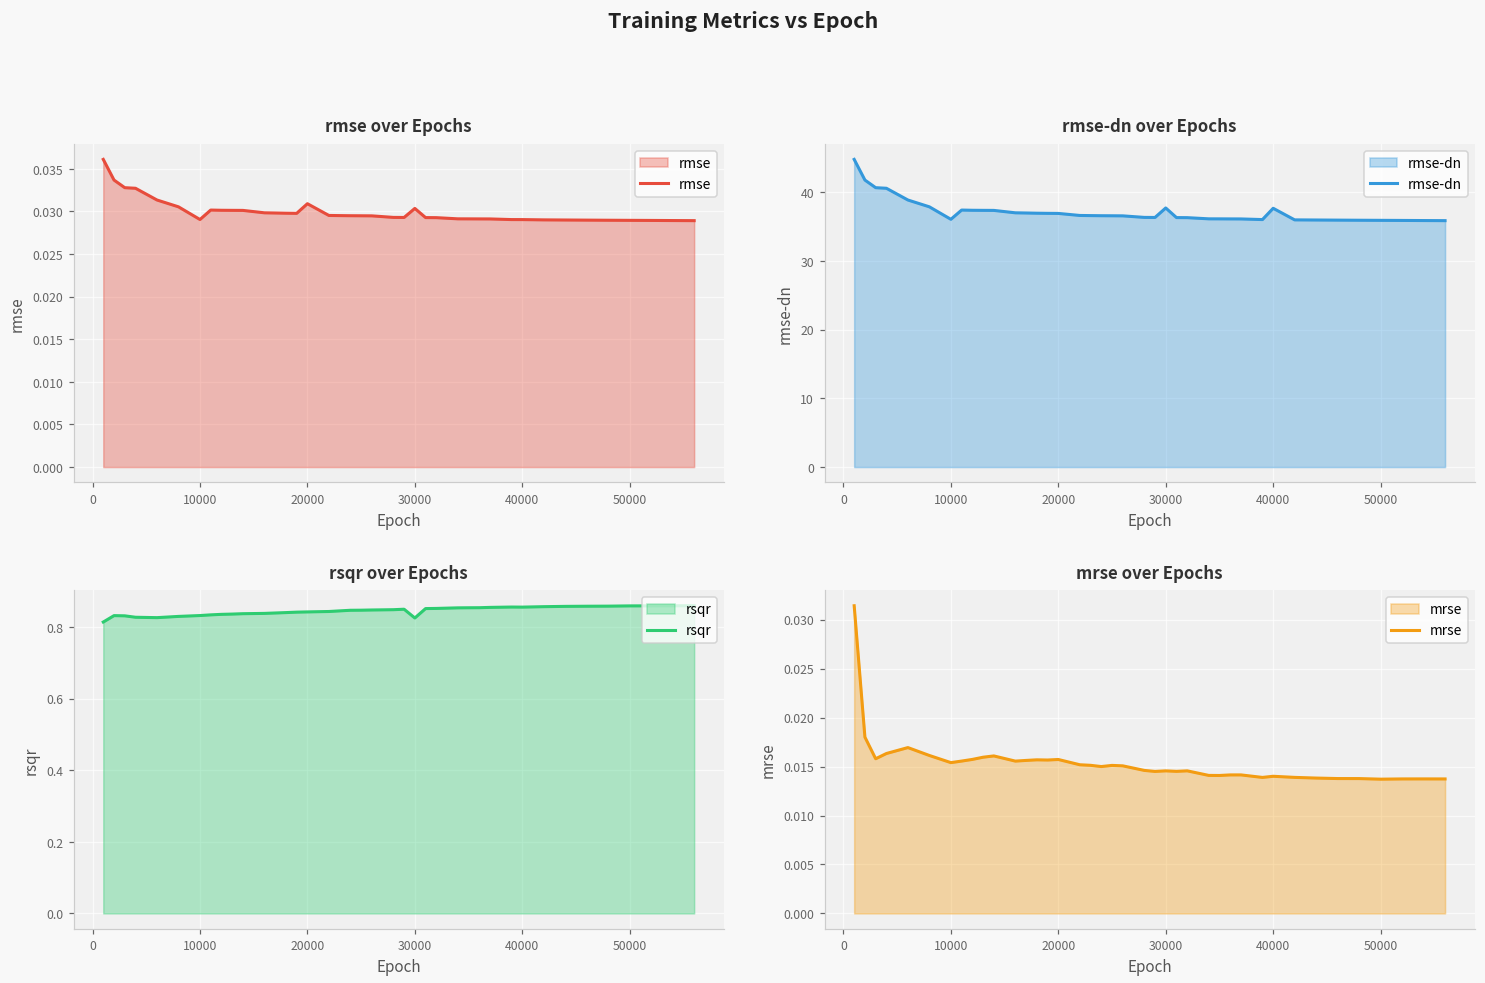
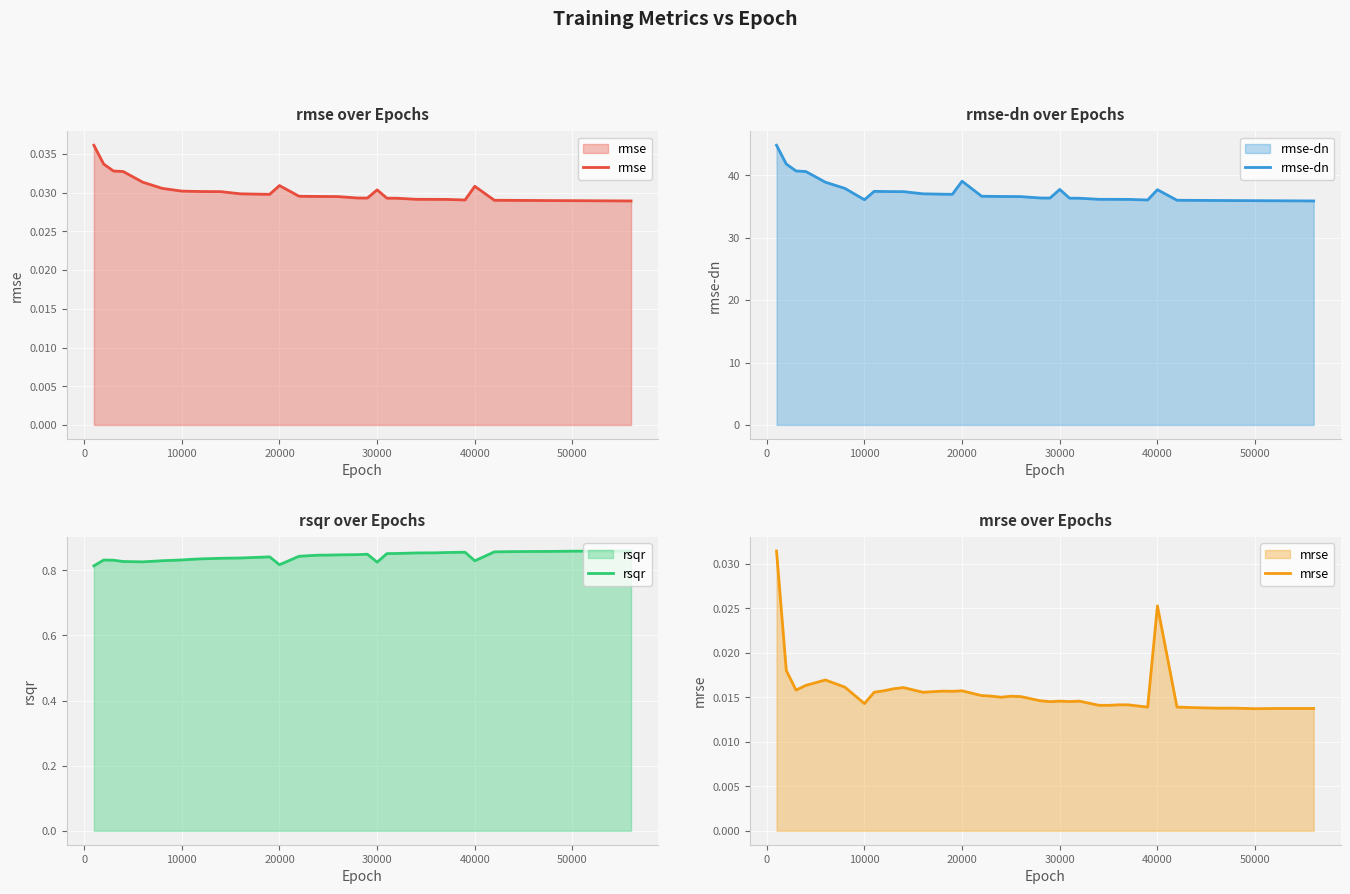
  {
    "rmse over Epochs": {
-     "10000": 0.029,
+     "10000": 0.030,
      "20000": 0.031,
      "30000": 0.030,
-     "40000": 0.029,
+     "40000": 0.031,
      "50000": 0.029
    },
    "rmse-dn over Epochs": {
      "10000": 36,
-     "20000": 37,
+     "20000": 39,
      "30000": 38,
      "40000": 38,
      "50000": 36
    },
    "rsqr over Epochs": {
      "10000": 0.83,
-     "20000": 0.84,
+     "20000": 0.82,
      "30000": 0.83,
-     "40000": 0.86,
+     "40000": 0.83,
      "50000": 0.86
    },
    "mrse over Epochs": {
-     "10000": 0.015,
+     "10000": 0.014,
      "20000": 0.016,
      "30000": 0.015,
-     "40000": 0.014,
+     "40000": 0.025,
      "50000": 0.014
    }
  }
